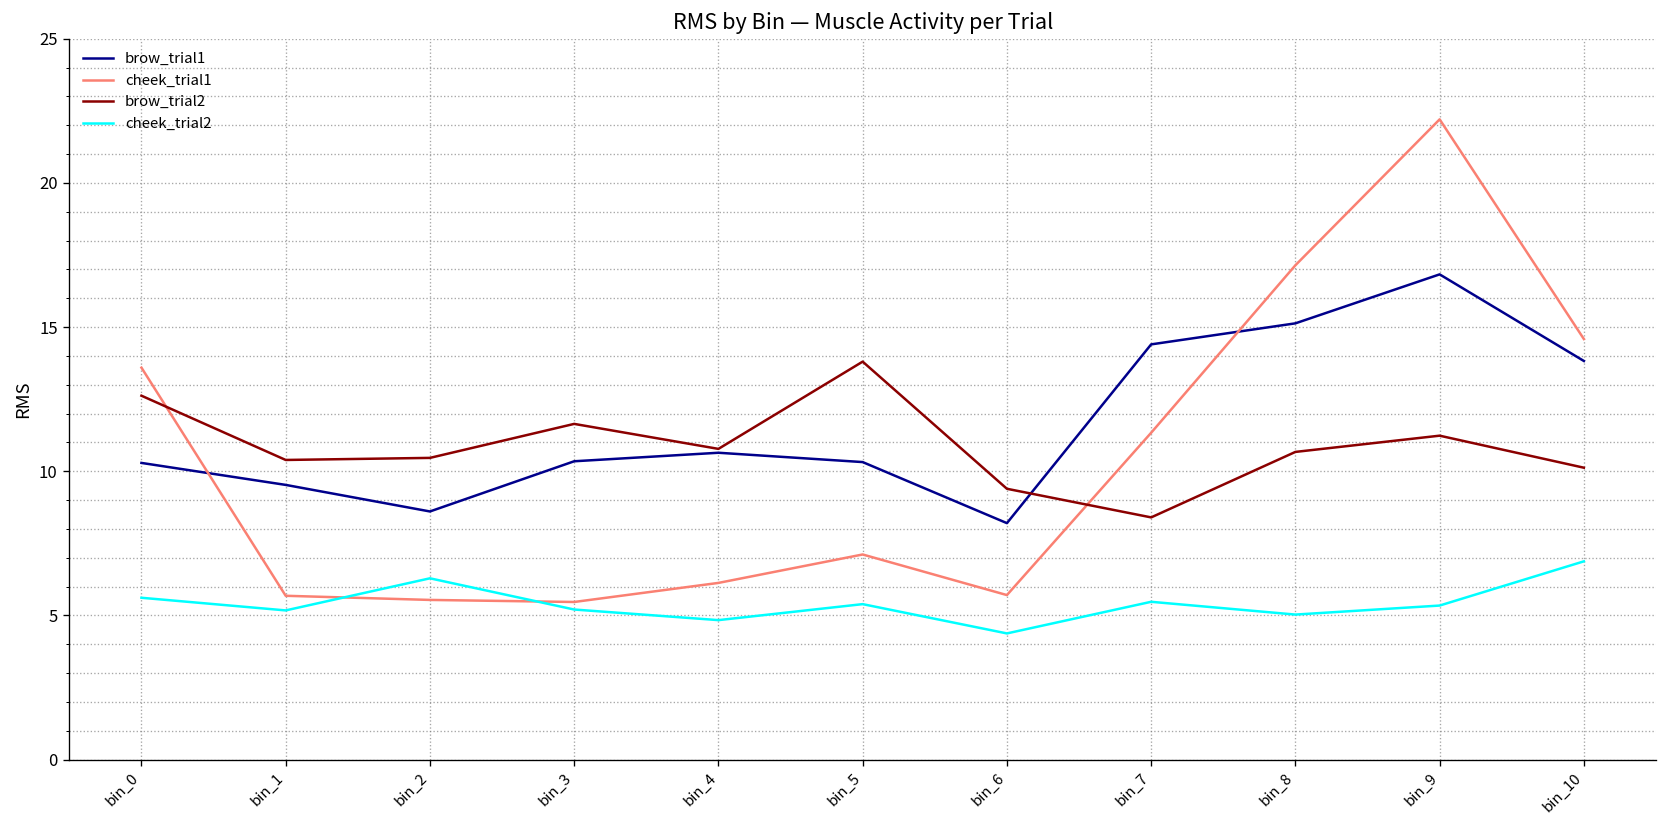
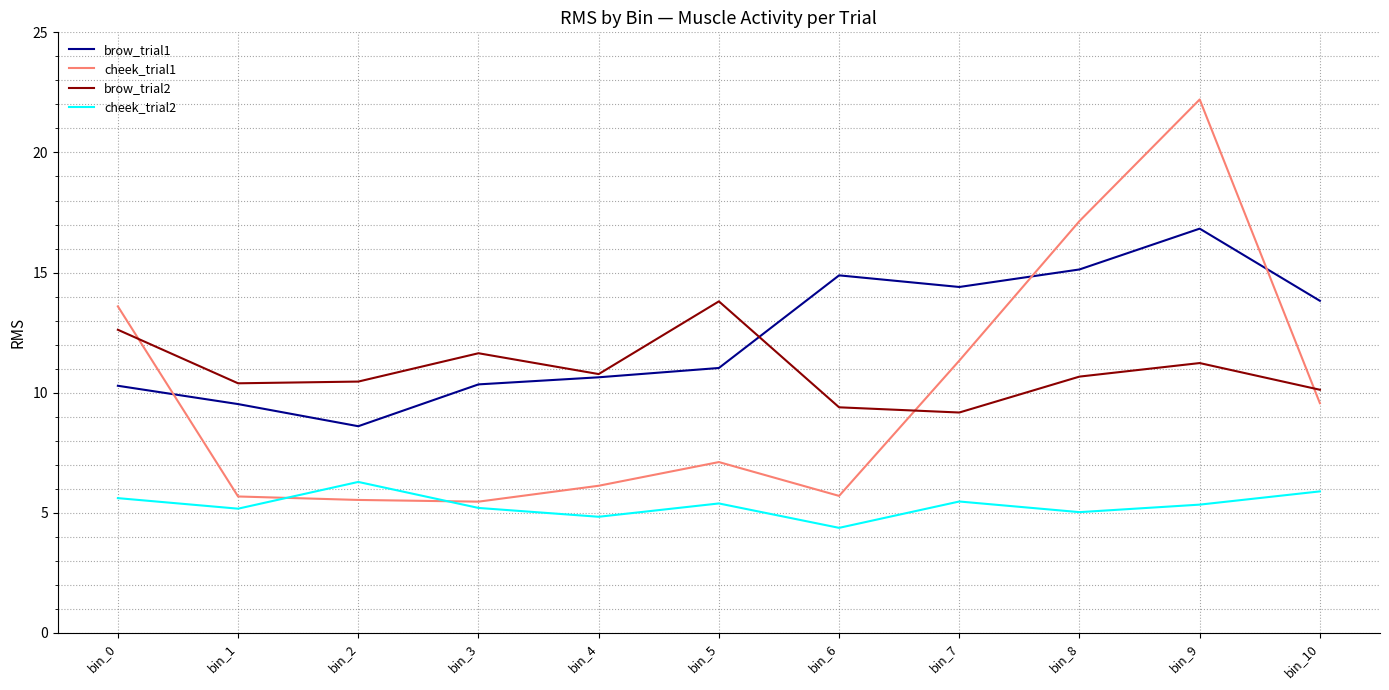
  {
    "brow_trial1": {
      "bin_0": 10.3,
      "bin_1": 9.5,
      "bin_2": 8.6,
      "bin_3": 10.3,
      "bin_4": 10.6,
-     "bin_5": 10.3,
-     "bin_6": 8.2,
+     "bin_5": 11.0,
+     "bin_6": 14.9,
      "bin_7": 14.4,
      "bin_8": 15.1,
      "bin_9": 16.8,
      "bin_10": 13.8
    },
    "cheek_trial1": {
      "bin_0": 13.6,
      "bin_1": 5.7,
      "bin_2": 5.5,
      "bin_3": 5.5,
      "bin_4": 6.1,
      "bin_5": 7.1,
      "bin_6": 5.7,
      "bin_7": 11.3,
      "bin_8": 17.1,
      "bin_9": 22.2,
-     "bin_10": 14.6
+     "bin_10": 9.6
    },
    "brow_trial2": {
      "bin_0": 12.6,
      "bin_1": 10.4,
      "bin_2": 10.5,
      "bin_3": 11.6,
      "bin_4": 10.8,
      "bin_5": 13.8,
      "bin_6": 9.4,
-     "bin_7": 8.4,
+     "bin_7": 9.2,
      "bin_8": 10.7,
      "bin_9": 11.2,
      "bin_10": 10.1
    },
    "cheek_trial2": {
      "bin_0": 5.6,
      "bin_1": 5.2,
      "bin_2": 6.3,
      "bin_3": 5.2,
      "bin_4": 4.8,
      "bin_5": 5.4,
      "bin_6": 4.4,
      "bin_7": 5.5,
      "bin_8": 5.0,
      "bin_9": 5.3,
-     "bin_10": 6.9
+     "bin_10": 5.9
    }
  }
